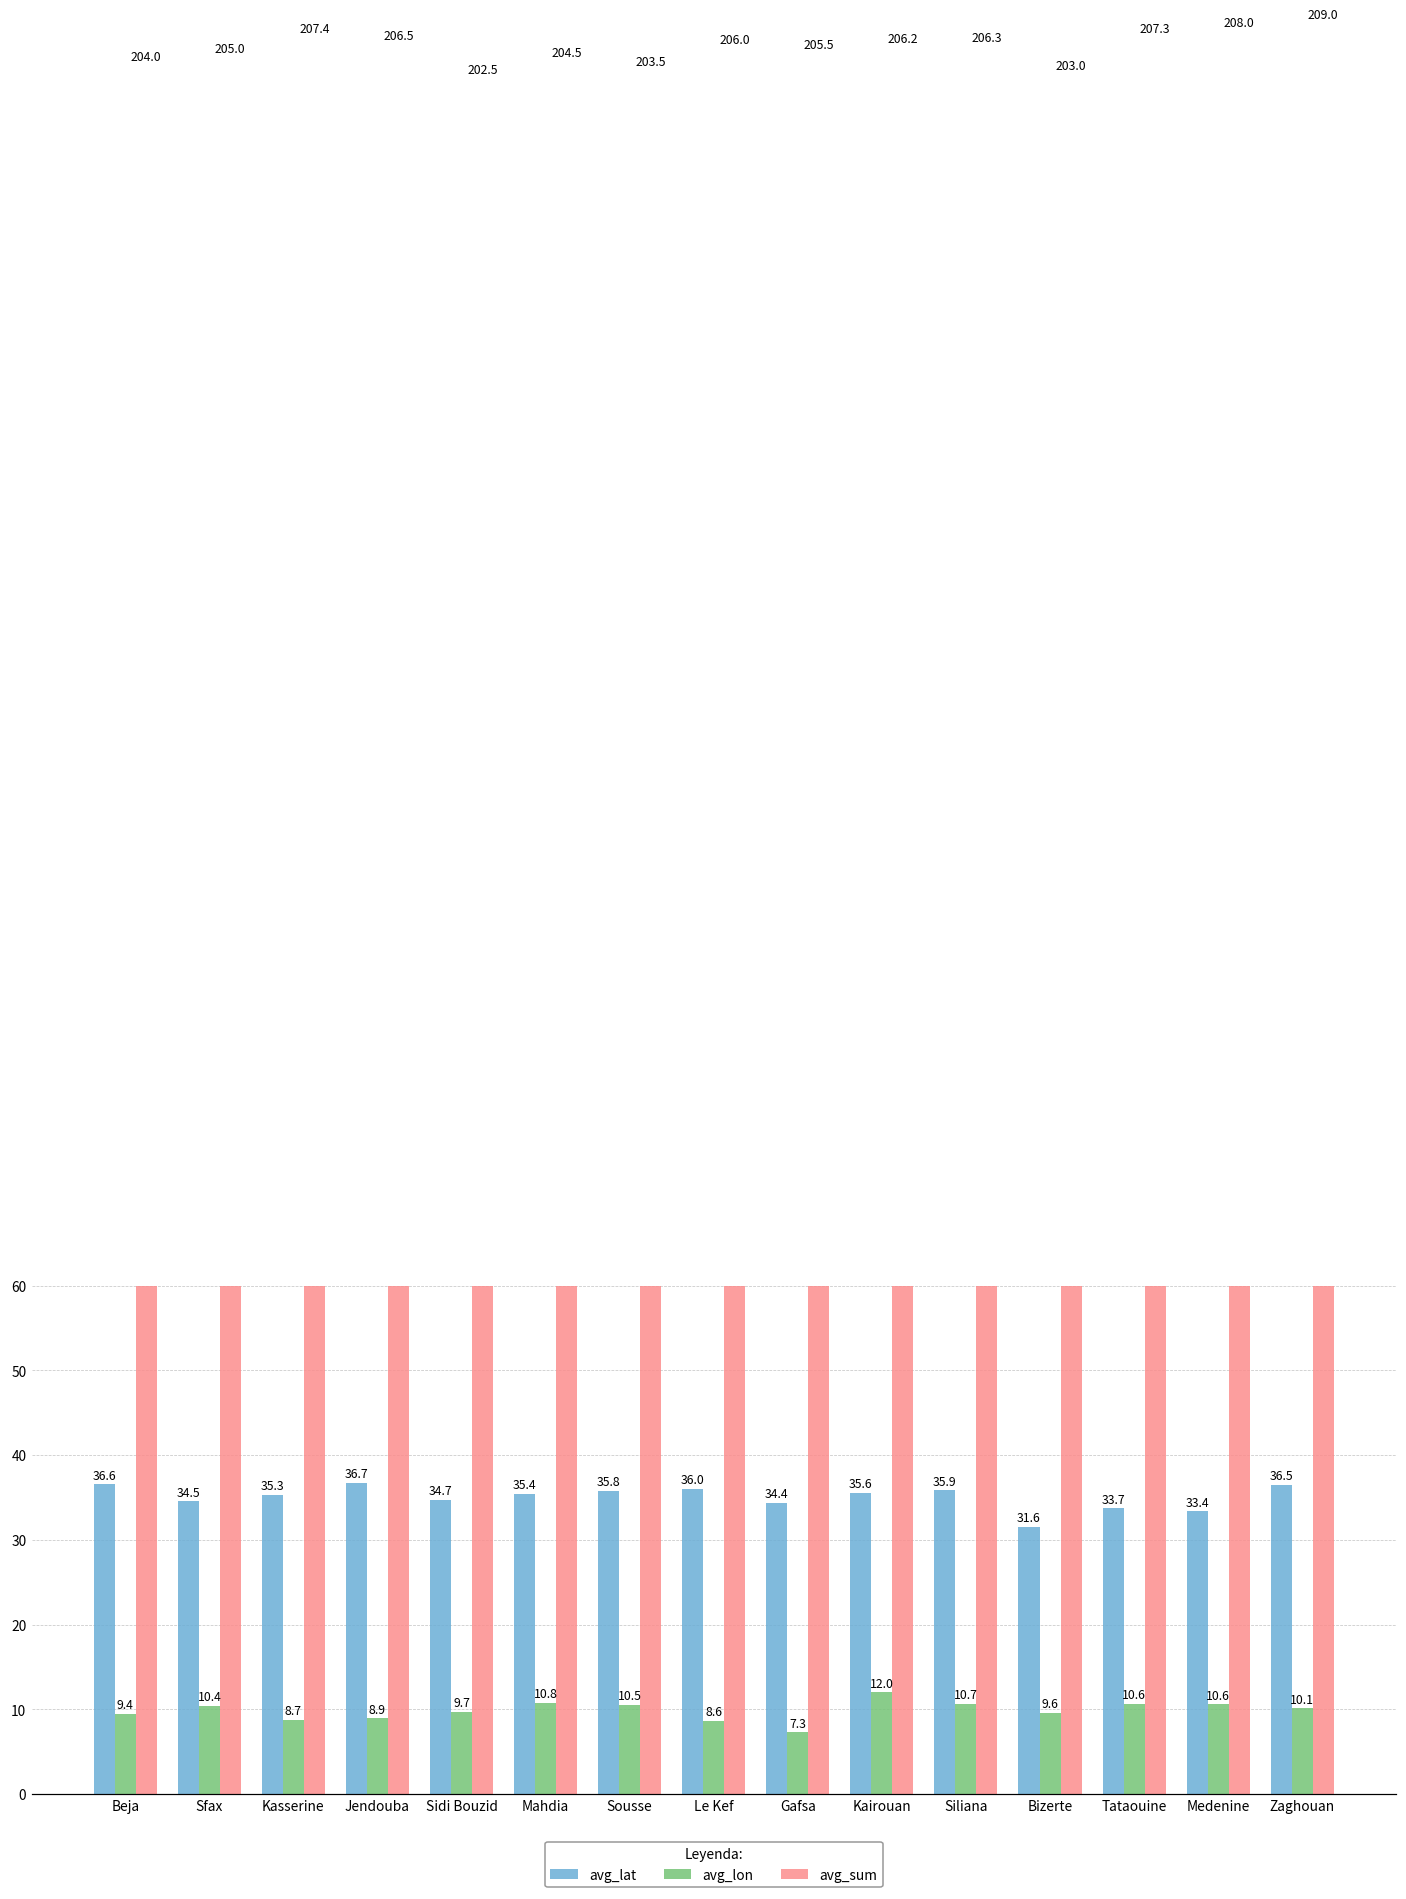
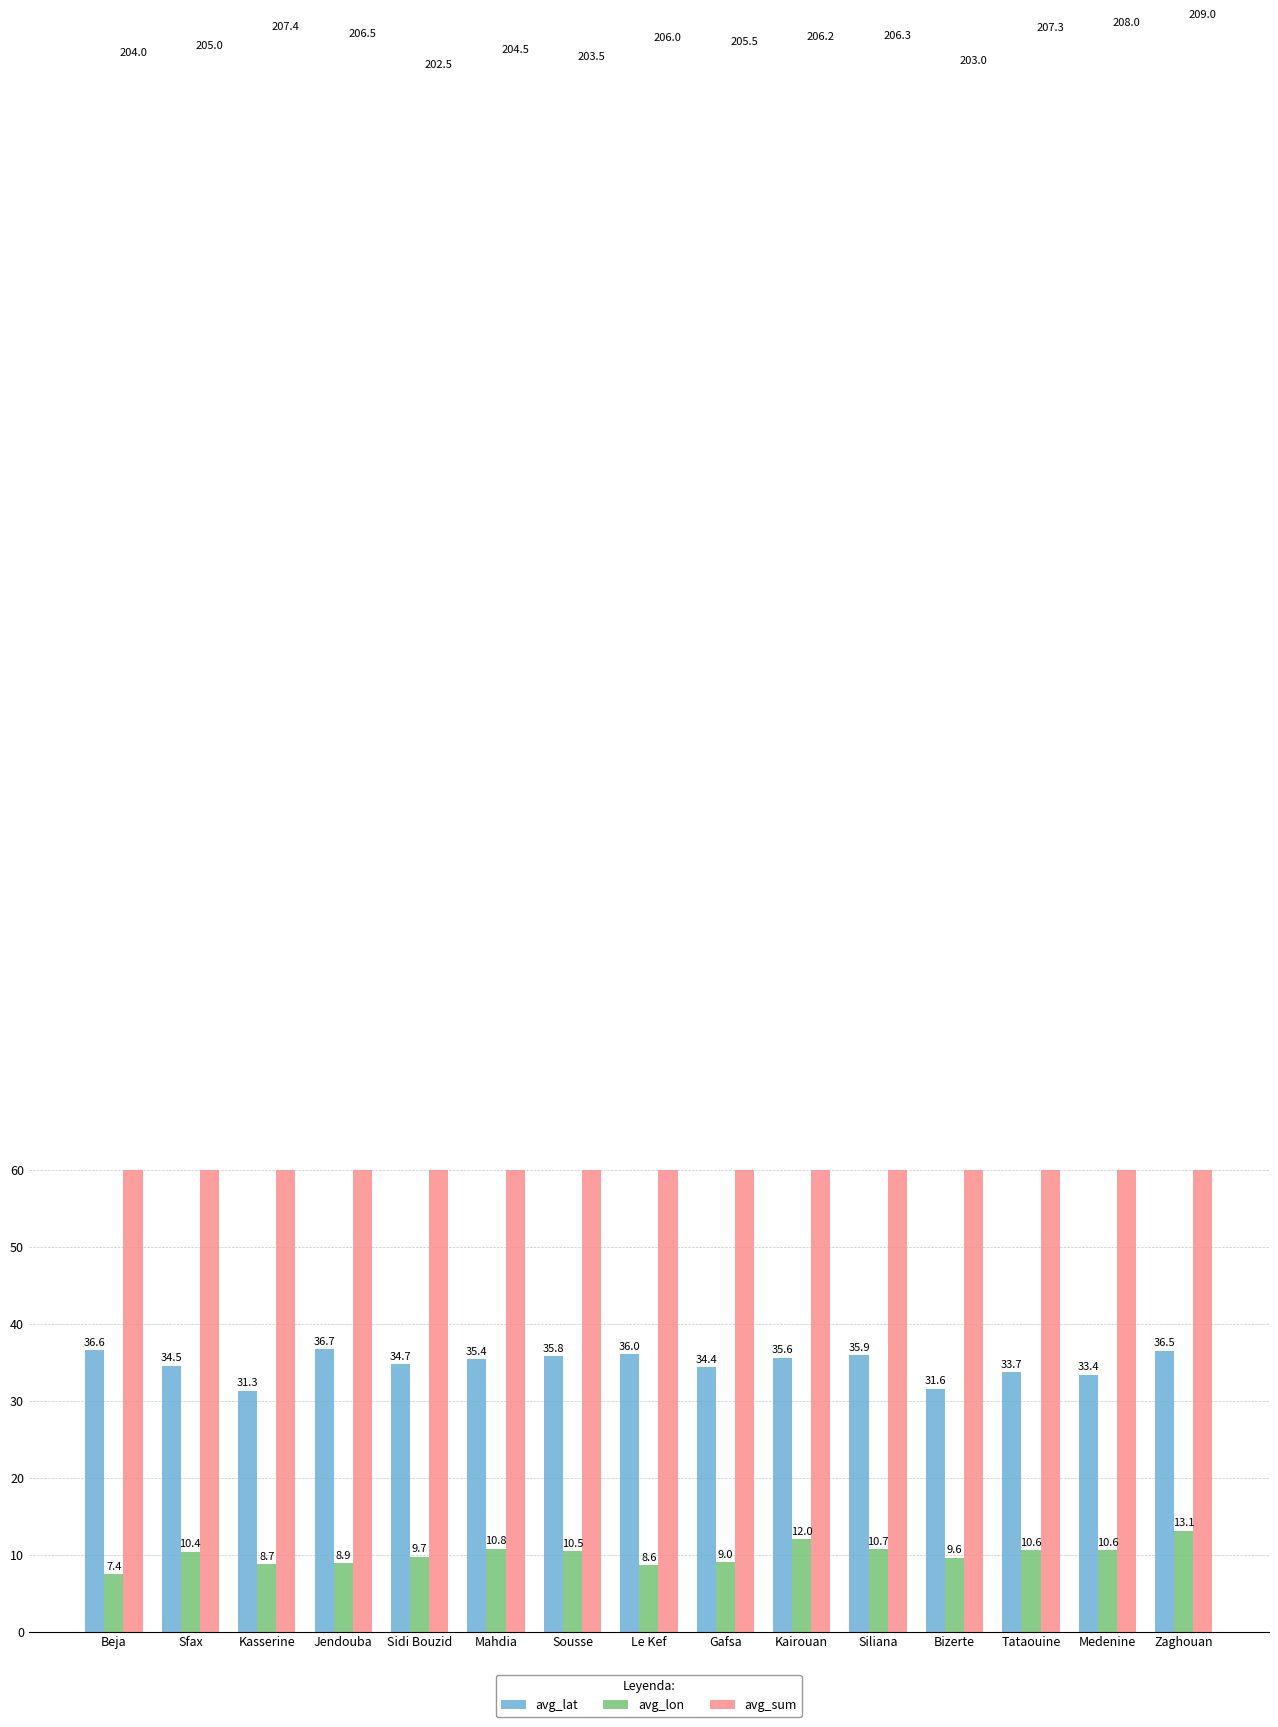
  {
    "avg_lat": {
      "Beja": 36.6,
      "Sfax": 34.5,
-     "Kasserine": 35.3,
+     "Kasserine": 31.3,
      "Jendouba": 36.7,
      "Sidi Bouzid": 34.7,
      "Mahdia": 35.4,
      "Sousse": 35.8,
      "Le Kef": 36.0,
      "Gafsa": 34.4,
      "Kairouan": 35.6,
      "Siliana": 35.9,
      "Bizerte": 31.6,
      "Tataouine": 33.7,
      "Medenine": 33.4,
      "Zaghouan": 36.5
    },
    "avg_lon": {
-     "Beja": 9.4,
+     "Beja": 7.4,
      "Sfax": 10.4,
      "Kasserine": 8.7,
      "Jendouba": 8.9,
      "Sidi Bouzid": 9.7,
      "Mahdia": 10.8,
      "Sousse": 10.5,
      "Le Kef": 8.6,
-     "Gafsa": 7.3,
+     "Gafsa": 9.0,
      "Kairouan": 12.0,
      "Siliana": 10.7,
      "Bizerte": 9.6,
      "Tataouine": 10.6,
      "Medenine": 10.6,
-     "Zaghouan": 10.1
+     "Zaghouan": 13.1
    }
  }
